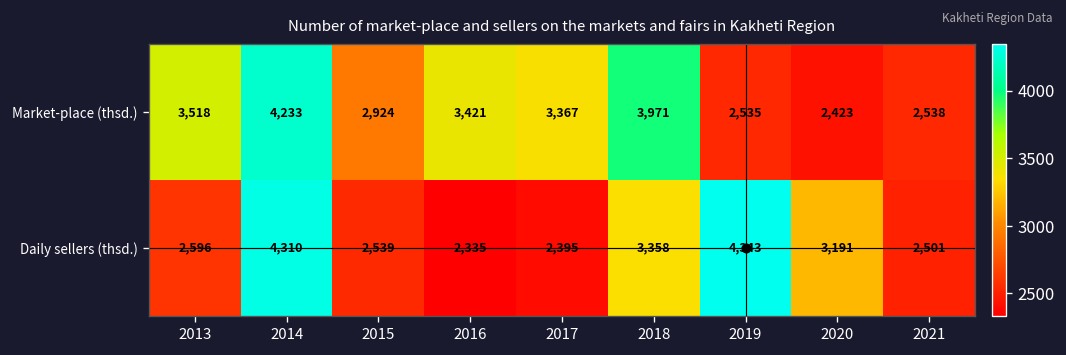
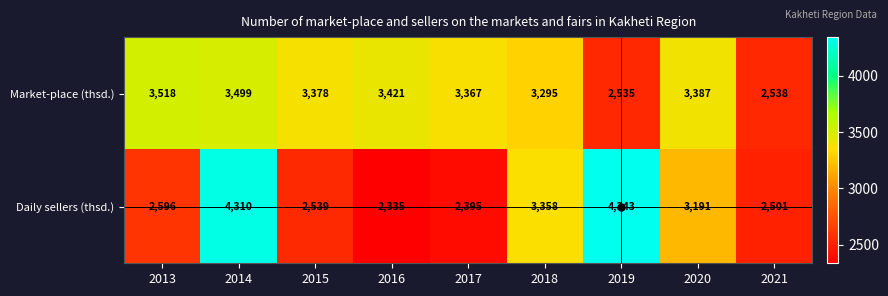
  {
    "Market-place (thsd.)": {
      "2013": "3,518",
-     "2014": "4,233",
-     "2015": "2,924",
+     "2014": "3,499",
+     "2015": "3,378",
      "2016": "3,421",
      "2017": "3,367",
-     "2018": "3,971",
+     "2018": "3,295",
      "2019": "2,535",
-     "2020": "2,423",
+     "2020": "3,387",
      "2021": "2,538"
    },
    "Daily sellers (thsd.)": {
      "2013": "2,596",
      "2014": "4,310",
      "2015": "2,539",
      "2016": "2,335",
      "2017": "2,395",
      "2018": "3,358",
      "2020": "3,191",
      "2021": "2,501"
    }
  }
